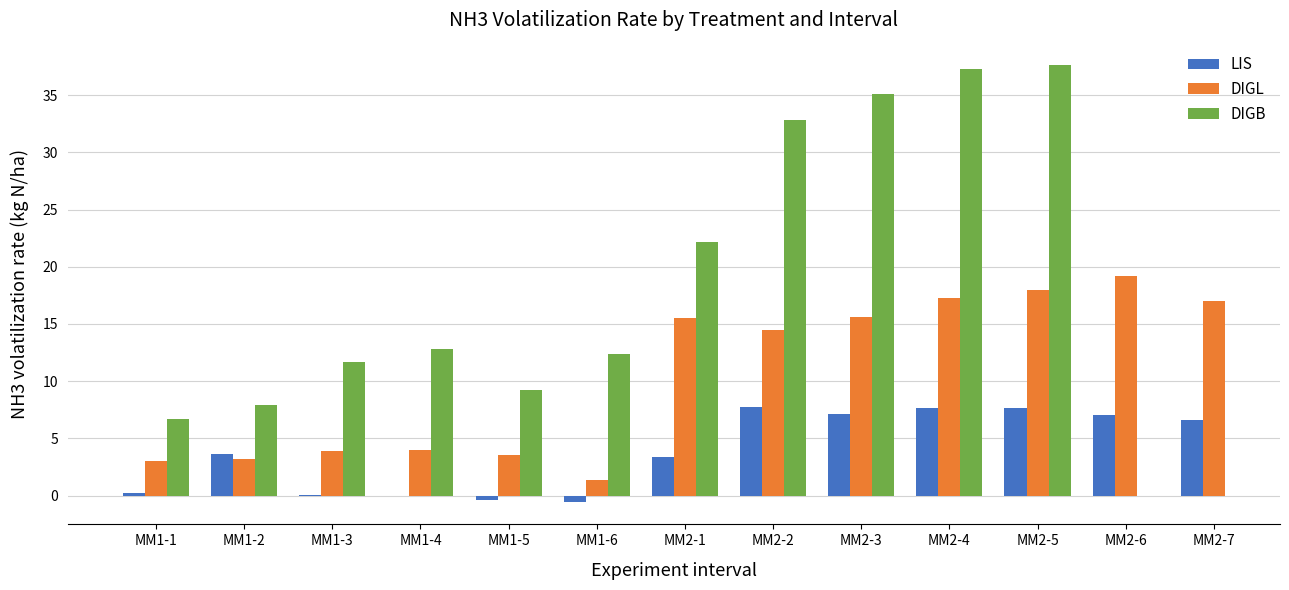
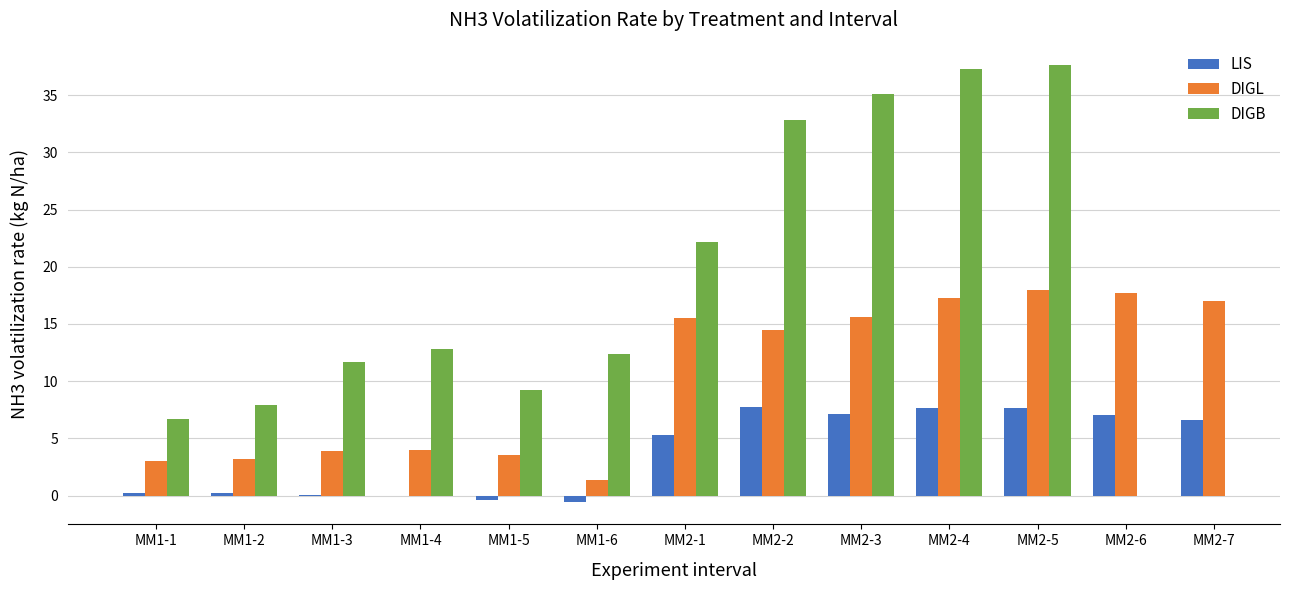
  {
    "LIS": {
-     "MM1-2": 3.6,
+     "MM1-2": 0.2,
      "MM1-5": -0.4,
      "MM1-6": -0.6,
-     "MM2-1": 3.4,
+     "MM2-1": 5.3,
      "MM2-2": 7.7,
      "MM2-3": 7.1,
      "MM2-4": 7.6,
      "MM2-5": 7.6,
      "MM2-6": 7.0,
      "MM2-7": 6.6
    },
    "DIGL": {
      "MM1-1": 3.0,
      "MM1-2": 3.2,
      "MM1-3": 3.9,
      "MM1-4": 4.0,
      "MM1-5": 3.6,
      "MM1-6": 1.3,
      "MM2-1": 15.5,
      "MM2-2": 14.5,
      "MM2-3": 15.6,
      "MM2-4": 17.3,
      "MM2-5": 17.9,
-     "MM2-6": 19.2,
+     "MM2-6": 17.7,
      "MM2-7": 17.0
    }
  }
